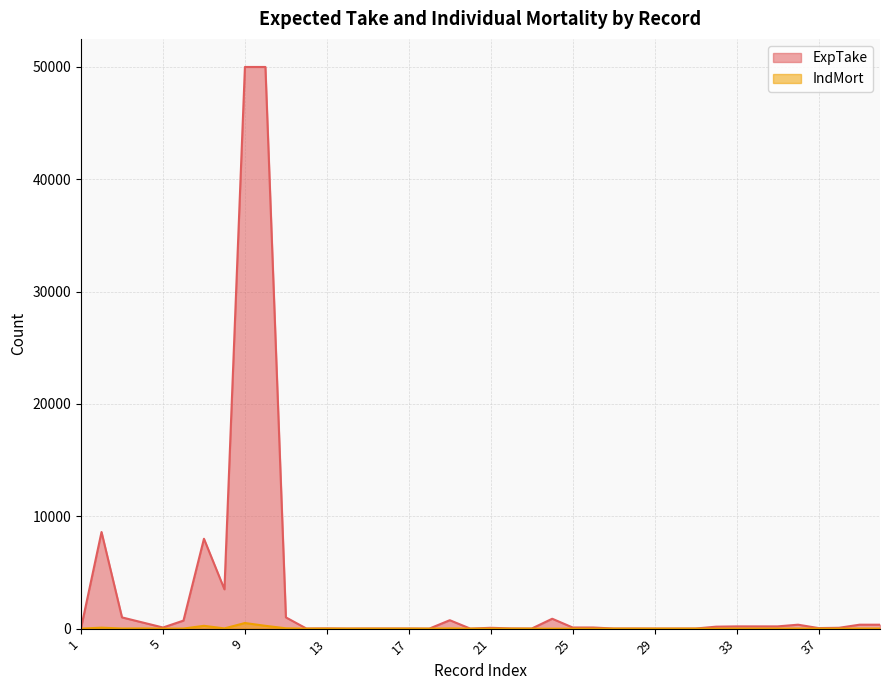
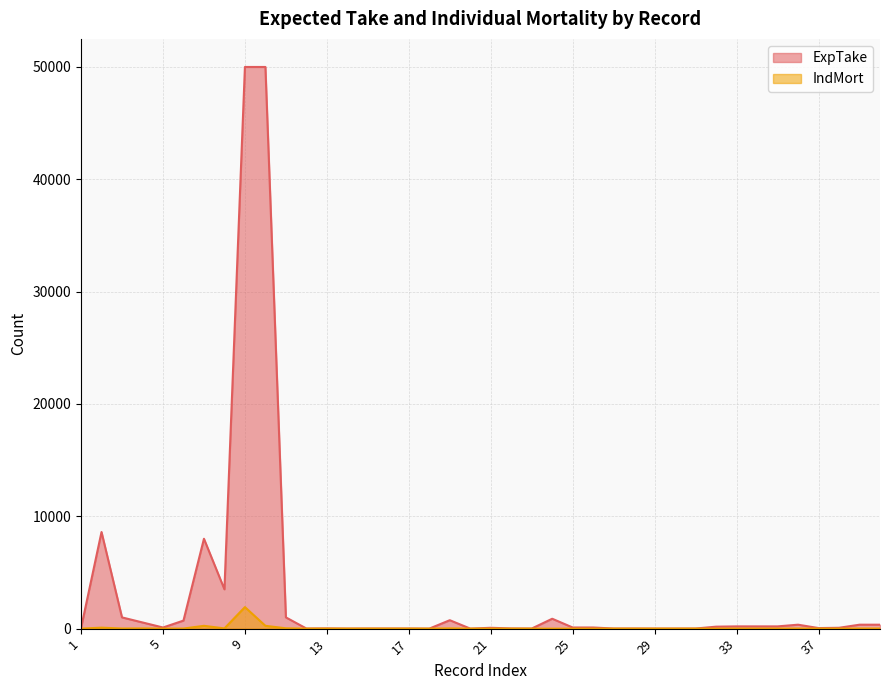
  {
    "ExpTake": {
      "9": 50000
    },
    "IndMort": {
-     "9": 500
+     "9": 1900
    }
  }
